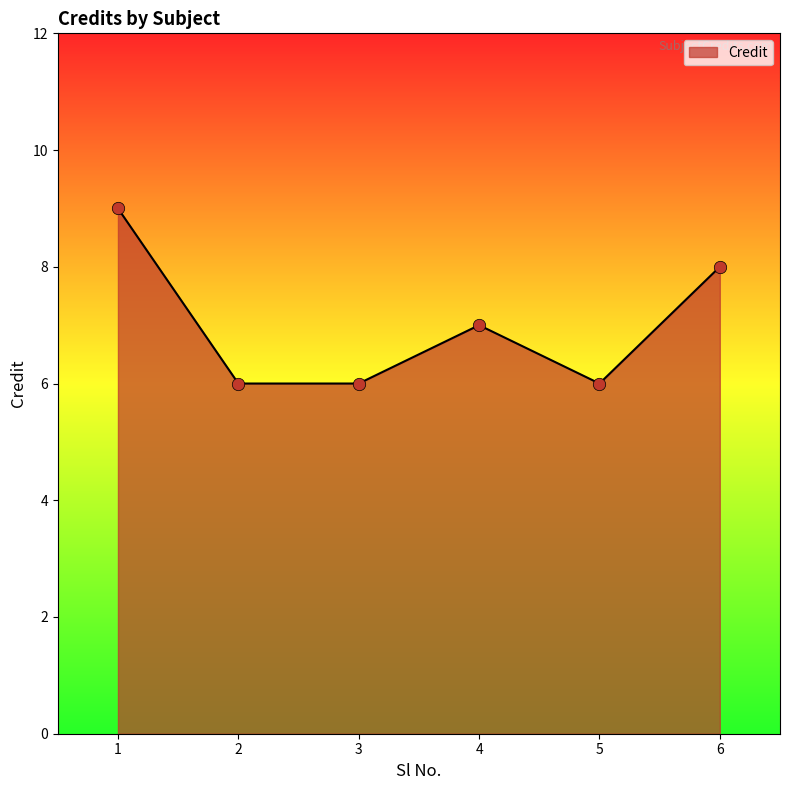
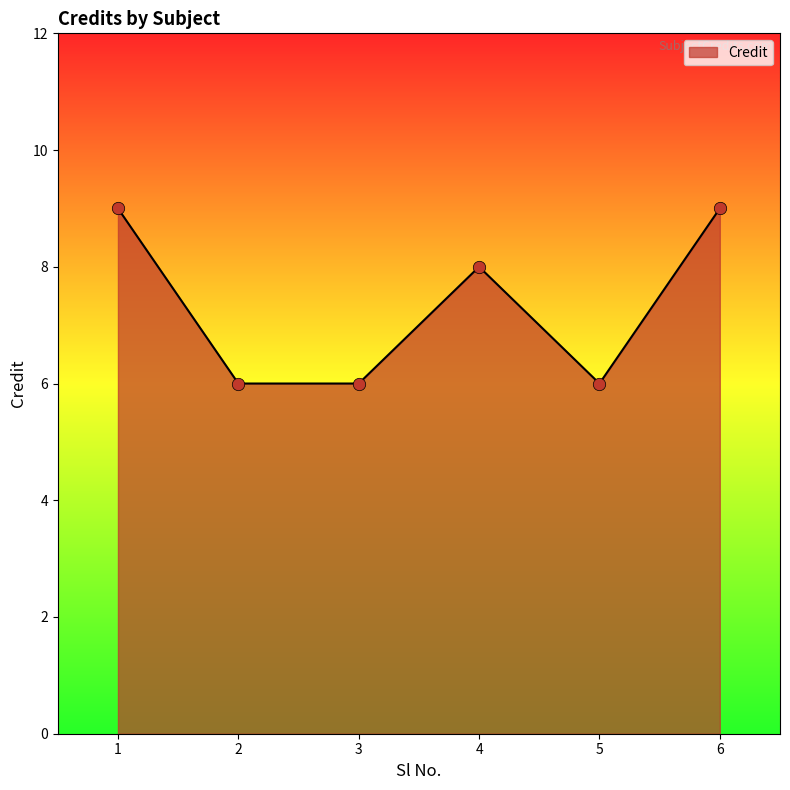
  {
    "1": 9,
    "2": 6,
    "3": 6,
-   "4": 7,
+   "4": 8,
    "5": 6,
-   "6": 8
+   "6": 9
  }
